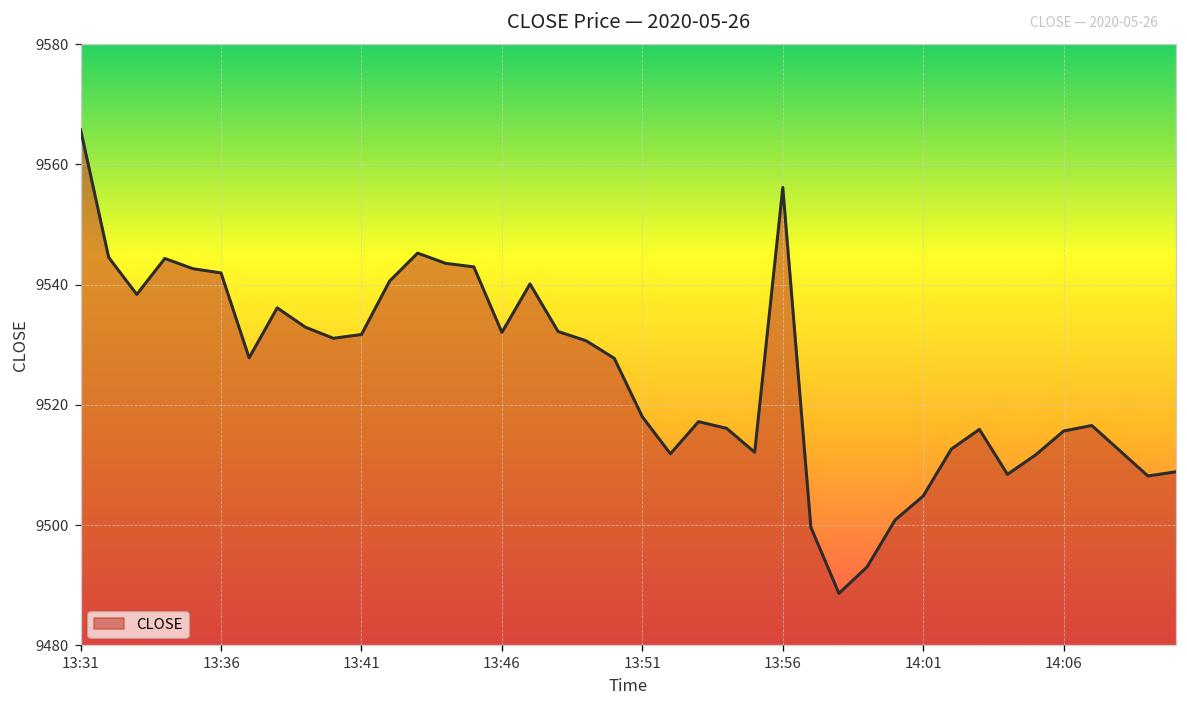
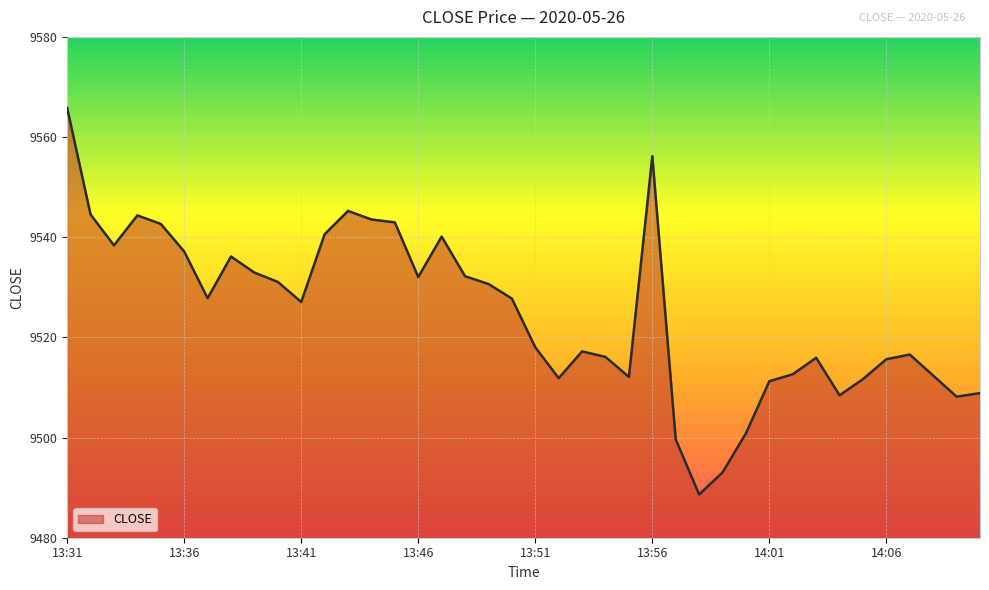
  {
    "13:31": 9566,
-   "13:36": 9542,
-   "13:41": 9532,
+   "13:36": 9537,
+   "13:41": 9527,
    "13:46": 9532,
    "13:51": 9518,
    "13:56": 9556,
-   "14:01": 9505,
+   "14:01": 9511,
    "14:06": 9516
  }
